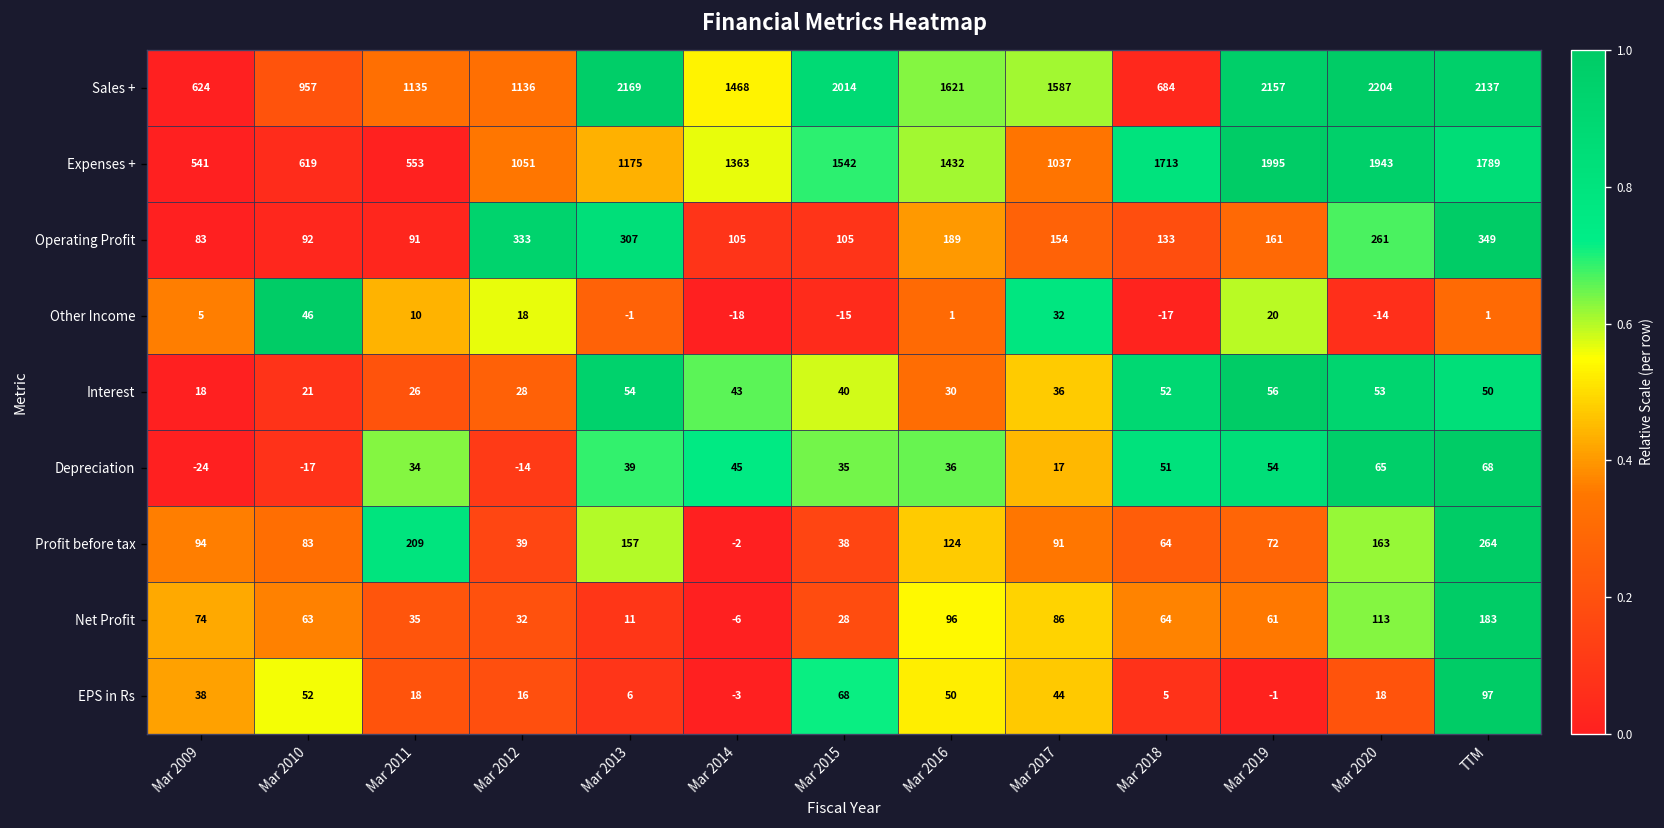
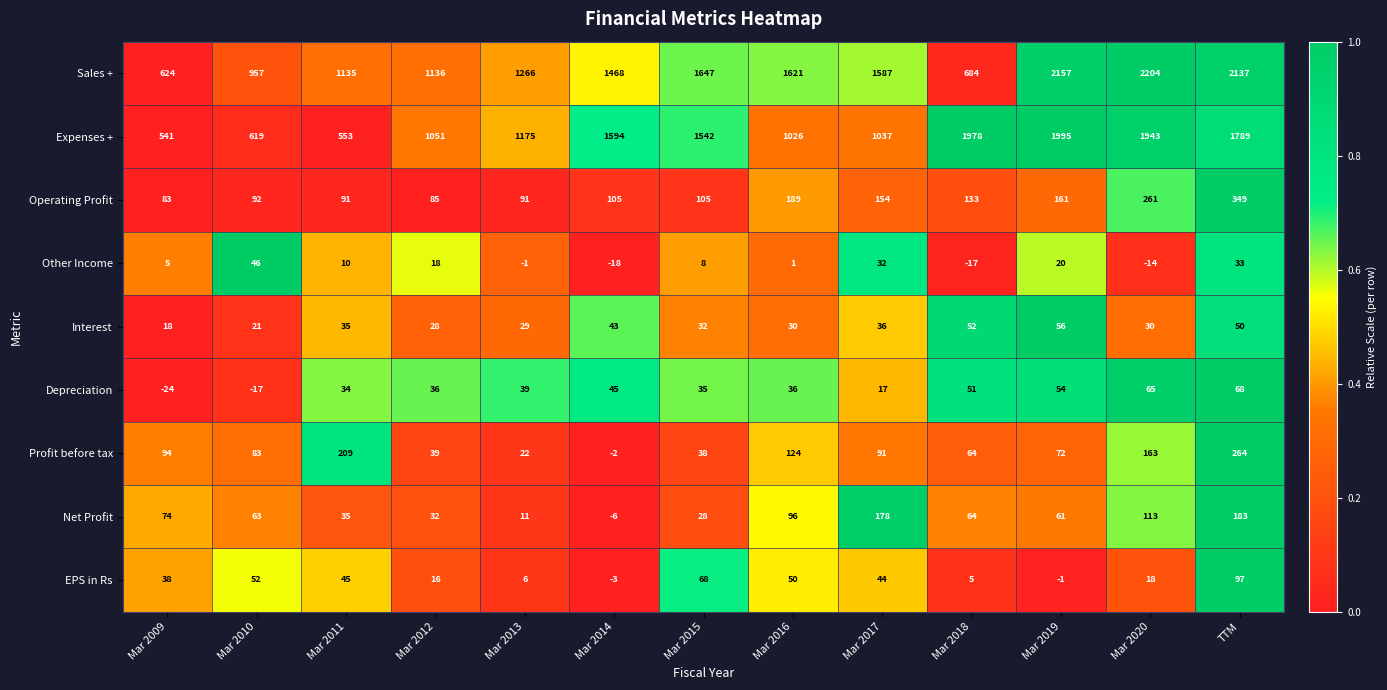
  {
    "Sales +": {
      "Mar 2009": 624,
      "Mar 2010": 957,
      "Mar 2011": 1135,
      "Mar 2012": 1136,
-     "Mar 2013": 2169,
+     "Mar 2013": 1266,
      "Mar 2014": 1468,
-     "Mar 2015": 2014,
+     "Mar 2015": 1647,
      "Mar 2016": 1621,
      "Mar 2017": 1587,
      "Mar 2018": 684,
      "Mar 2019": 2157,
      "Mar 2020": 2204,
      "TTM": 2137
    },
    "Expenses +": {
      "Mar 2009": 541,
      "Mar 2010": 619,
      "Mar 2011": 553,
      "Mar 2012": 1051,
      "Mar 2013": 1175,
-     "Mar 2014": 1363,
+     "Mar 2014": 1594,
      "Mar 2015": 1542,
-     "Mar 2016": 1432,
+     "Mar 2016": 1026,
      "Mar 2017": 1037,
-     "Mar 2018": 1713,
+     "Mar 2018": 1978,
      "Mar 2019": 1995,
      "Mar 2020": 1943,
      "TTM": 1789
    },
    "Operating Profit": {
      "Mar 2009": 83,
      "Mar 2010": 92,
      "Mar 2011": 91,
-     "Mar 2012": 333,
-     "Mar 2013": 307,
+     "Mar 2012": 85,
+     "Mar 2013": 91,
      "Mar 2014": 105,
      "Mar 2015": 105,
      "Mar 2016": 189,
      "Mar 2017": 154,
      "Mar 2018": 133,
      "Mar 2019": 161,
      "Mar 2020": 261,
      "TTM": 349
    },
    "Other Income": {
      "Mar 2009": 5,
      "Mar 2010": 46,
      "Mar 2011": 10,
      "Mar 2012": 18,
      "Mar 2013": -1,
      "Mar 2014": -18,
-     "Mar 2015": -15,
+     "Mar 2015": 8,
      "Mar 2016": 1,
      "Mar 2017": 32,
      "Mar 2018": -17,
      "Mar 2019": 20,
      "Mar 2020": -14,
-     "TTM": 1
+     "TTM": 33
    },
    "Interest": {
      "Mar 2009": 18,
      "Mar 2010": 21,
-     "Mar 2011": 26,
+     "Mar 2011": 35,
      "Mar 2012": 28,
-     "Mar 2013": 54,
+     "Mar 2013": 29,
      "Mar 2014": 43,
-     "Mar 2015": 40,
+     "Mar 2015": 32,
      "Mar 2016": 30,
      "Mar 2017": 36,
      "Mar 2018": 52,
      "Mar 2019": 56,
-     "Mar 2020": 53,
+     "Mar 2020": 30,
      "TTM": 50
    },
    "Depreciation": {
      "Mar 2009": -24,
      "Mar 2010": -17,
      "Mar 2011": 34,
-     "Mar 2012": -14,
+     "Mar 2012": 36,
      "Mar 2013": 39,
      "Mar 2014": 45,
      "Mar 2015": 35,
      "Mar 2016": 36,
      "Mar 2017": 17,
      "Mar 2018": 51,
      "Mar 2019": 54,
      "Mar 2020": 65,
      "TTM": 68
    },
    "Profit before tax": {
      "Mar 2009": 94,
      "Mar 2010": 83,
      "Mar 2011": 209,
      "Mar 2012": 39,
-     "Mar 2013": 157,
+     "Mar 2013": 22,
      "Mar 2014": -2,
      "Mar 2015": 38,
      "Mar 2016": 124,
      "Mar 2017": 91,
      "Mar 2018": 64,
      "Mar 2019": 72,
      "Mar 2020": 163,
      "TTM": 264
    },
    "Net Profit": {
      "Mar 2009": 74,
      "Mar 2010": 63,
      "Mar 2011": 35,
      "Mar 2012": 32,
      "Mar 2013": 11,
      "Mar 2014": -6,
      "Mar 2015": 28,
      "Mar 2016": 96,
-     "Mar 2017": 86,
+     "Mar 2017": 178,
      "Mar 2018": 64,
      "Mar 2019": 61,
      "Mar 2020": 113,
      "TTM": 183
    },
    "EPS in Rs": {
      "Mar 2009": 38,
      "Mar 2010": 52,
-     "Mar 2011": 18,
+     "Mar 2011": 45,
      "Mar 2012": 16,
      "Mar 2013": 6,
      "Mar 2014": -3,
      "Mar 2015": 68,
      "Mar 2016": 50,
      "Mar 2017": 44,
      "Mar 2018": 5,
      "Mar 2019": -1,
      "Mar 2020": 18,
      "TTM": 97
    }
  }
